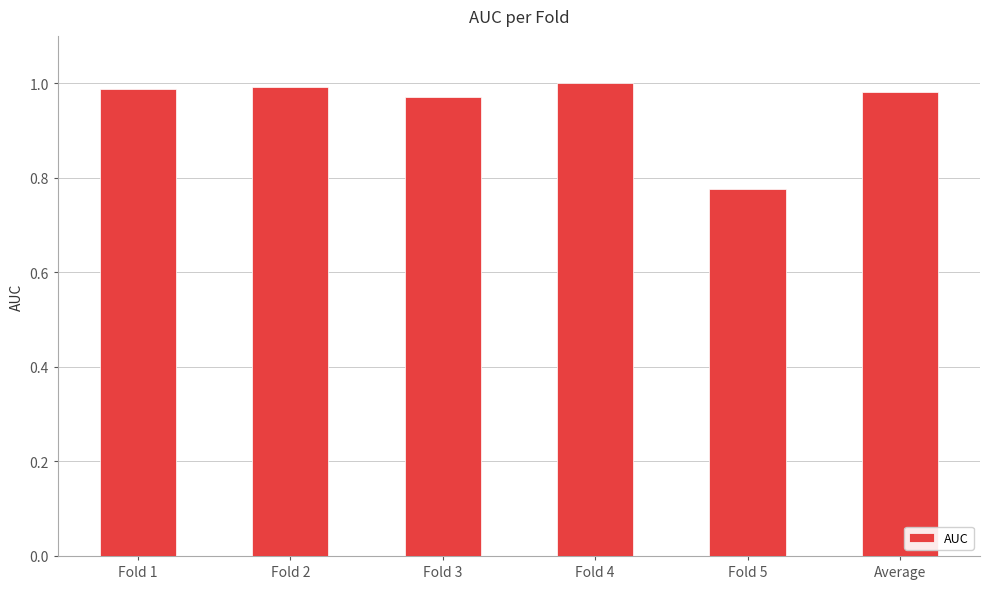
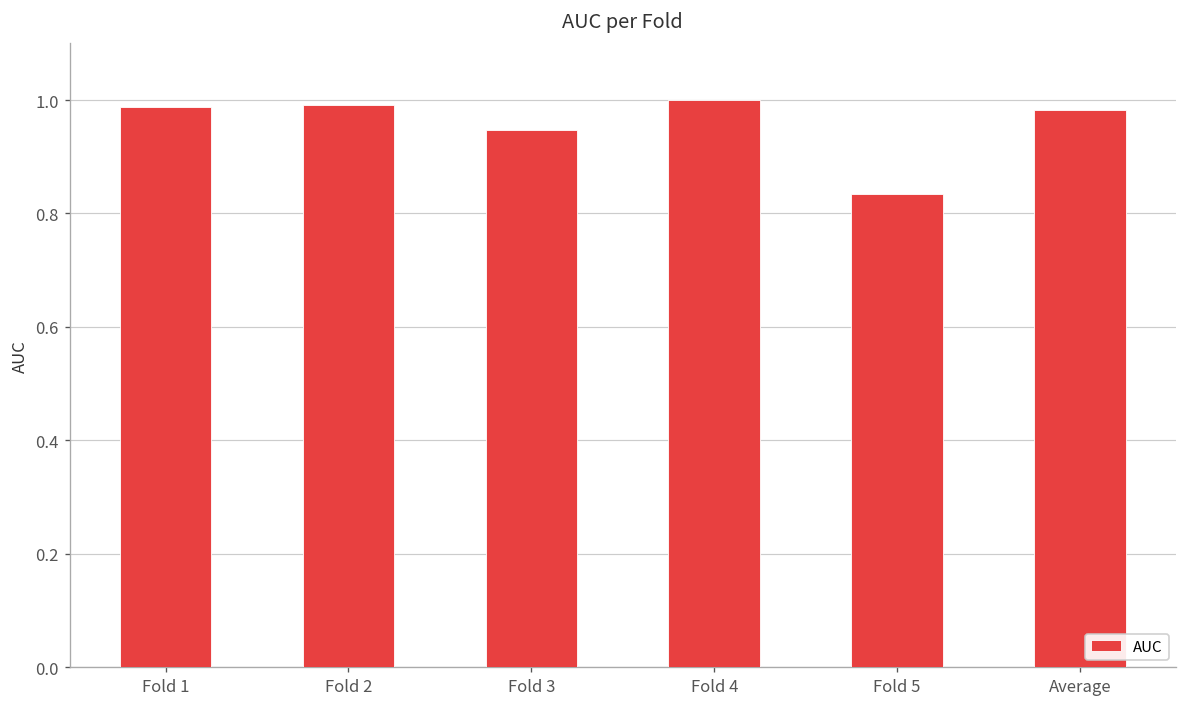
  {
    "Fold 1": 0.99,
    "Fold 2": 0.99,
-   "Fold 3": 0.97,
+   "Fold 3": 0.95,
    "Fold 4": 1.00,
-   "Fold 5": 0.78,
+   "Fold 5": 0.83,
    "Average": 0.98
  }
